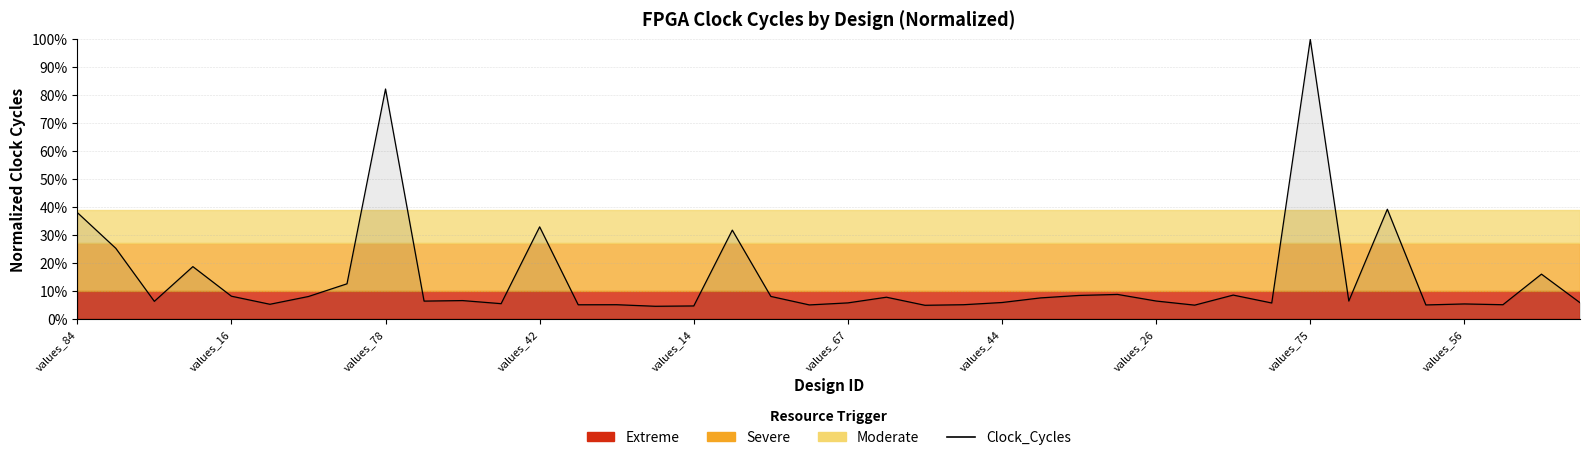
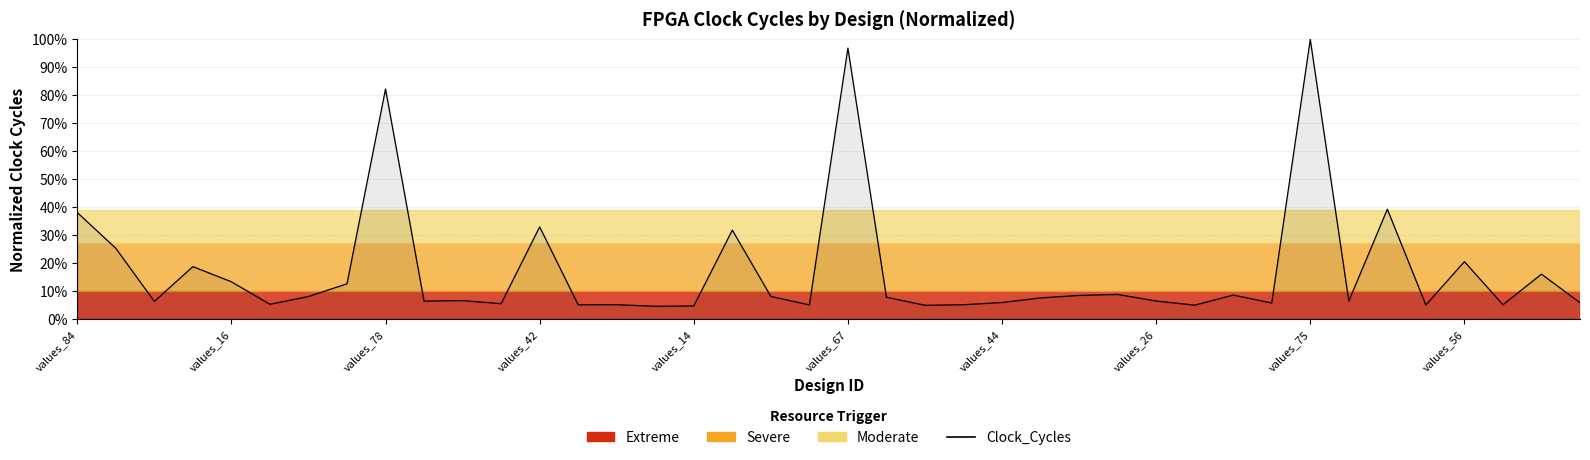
  {
    "values_84": "38%",
-   "values_16": "8%",
+   "values_16": "13%",
    "values_78": "82%",
    "values_42": "33%",
    "values_14": "5%",
-   "values_67": "6%",
+   "values_67": "97%",
    "values_44": "6%",
    "values_26": "6%",
    "values_75": "100%",
-   "values_56": "5%"
+   "values_56": "20%"
  }
